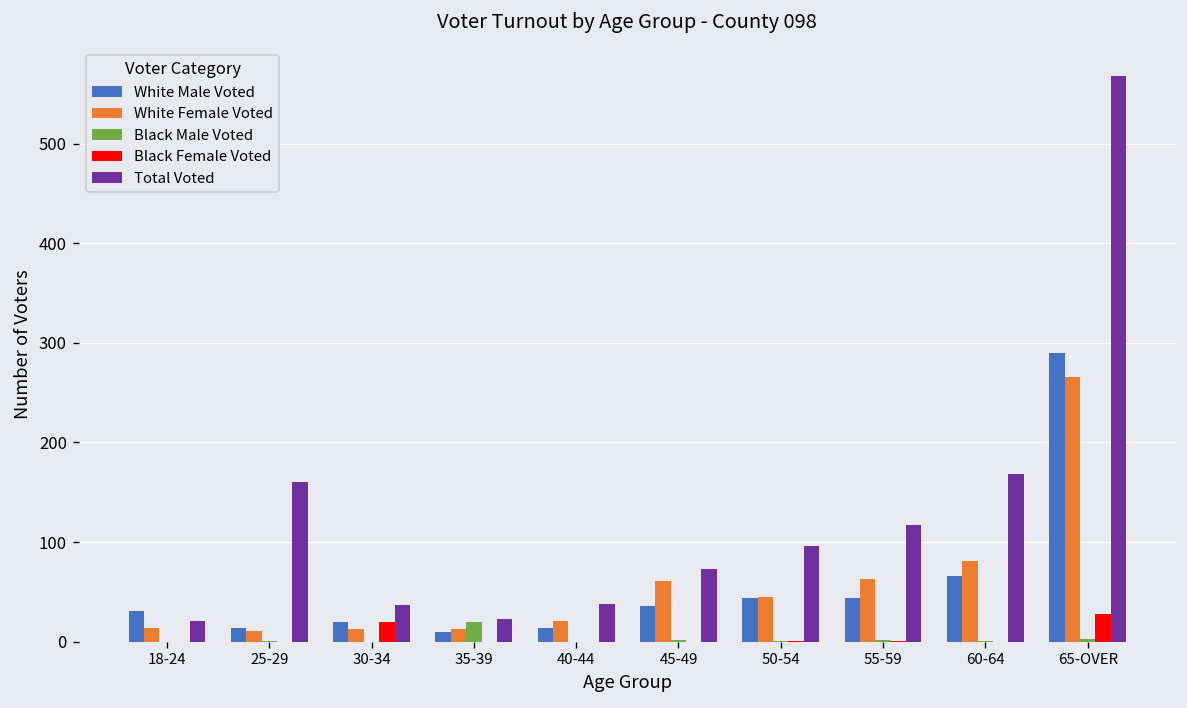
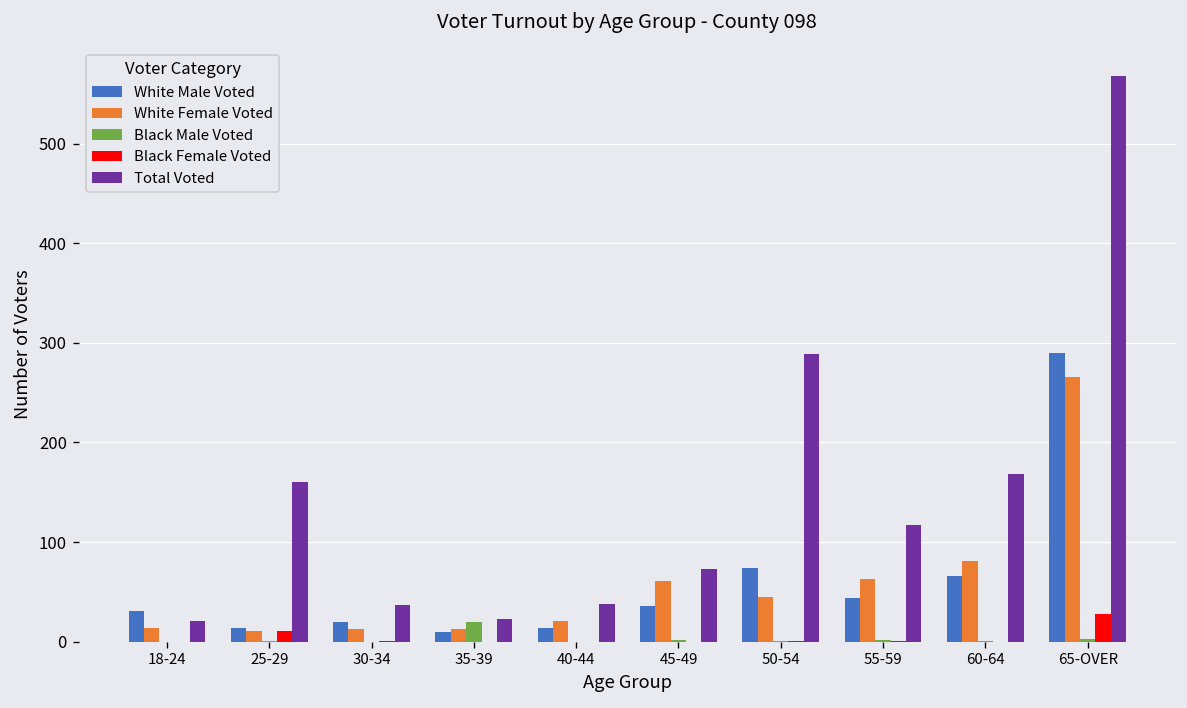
  {
    "White Male Voted": {
      "18-24": 30,
      "25-29": 10,
      "30-34": 20,
      "35-39": 10,
      "40-44": 10,
      "45-49": 40,
-     "50-54": 40,
+     "50-54": 70,
      "55-59": 40,
      "60-64": 70,
      "65-OVER": 290
    },
    "White Female Voted": {
      "18-24": 10,
      "25-29": 10,
      "30-34": 10,
      "35-39": 10,
      "40-44": 20,
      "45-49": 60,
      "50-54": 50,
      "55-59": 60,
      "60-64": 80,
      "65-OVER": 270
    },
    "Black Male Voted": {
      "18-24": 0,
      "30-34": 0,
      "35-39": 20,
      "40-44": 0
    },
    "Black Female Voted": {
      "18-24": 0,
-     "25-29": 0,
-     "30-34": 20,
+     "25-29": 10,
+     "30-34": 0,
      "35-39": 0,
      "40-44": 0,
      "45-49": 0,
      "60-64": 0,
      "65-OVER": 30
    },
    "Total Voted": {
      "18-24": 20,
      "25-29": 160,
      "30-34": 40,
      "35-39": 20,
      "40-44": 40,
      "45-49": 70,
-     "50-54": 100,
+     "50-54": 290,
      "55-59": 120,
      "60-64": 170,
      "65-OVER": 570
    }
  }
